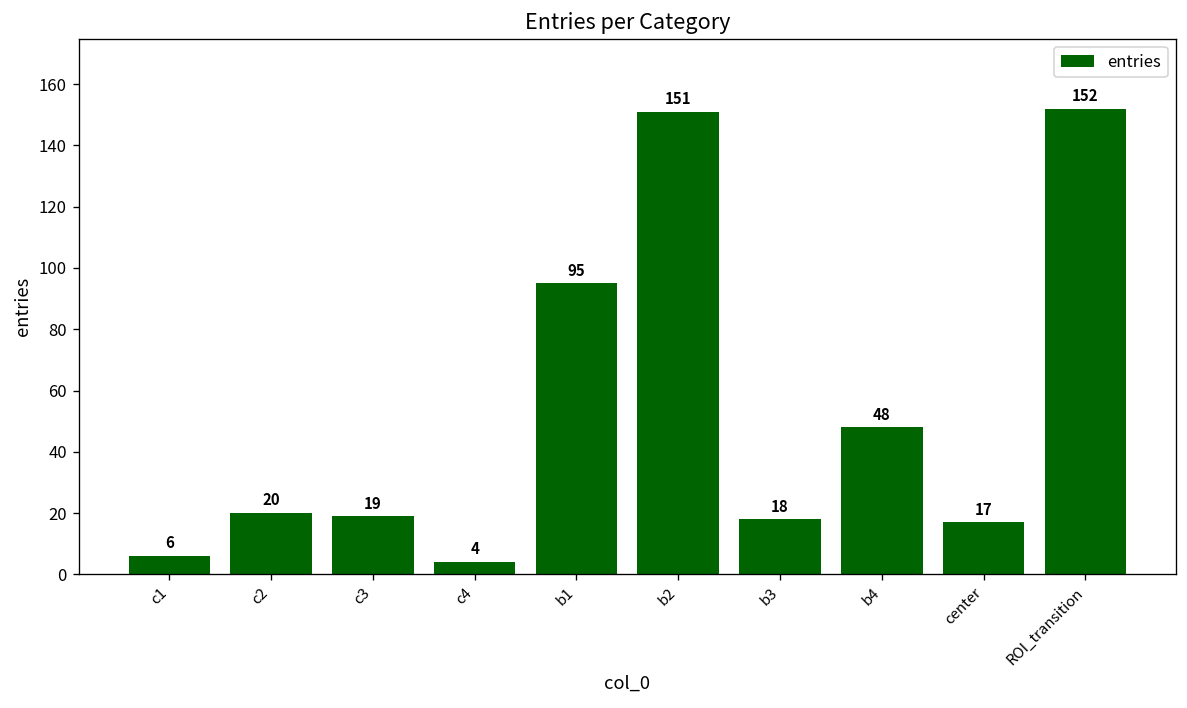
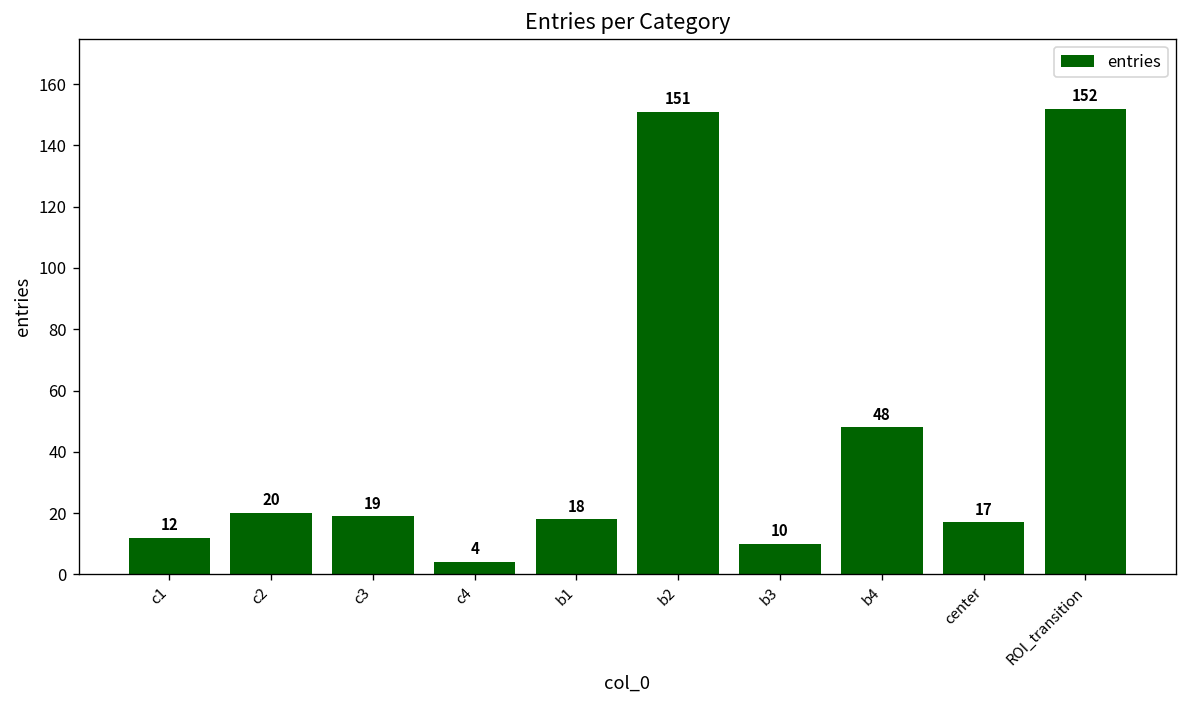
  {
-   "c1": 6,
+   "c1": 12,
    "c2": 20,
    "c3": 19,
    "c4": 4,
-   "b1": 95,
+   "b1": 18,
    "b2": 151,
-   "b3": 18,
+   "b3": 10,
    "b4": 48,
    "center": 17,
    "ROI_transition": 152
  }
